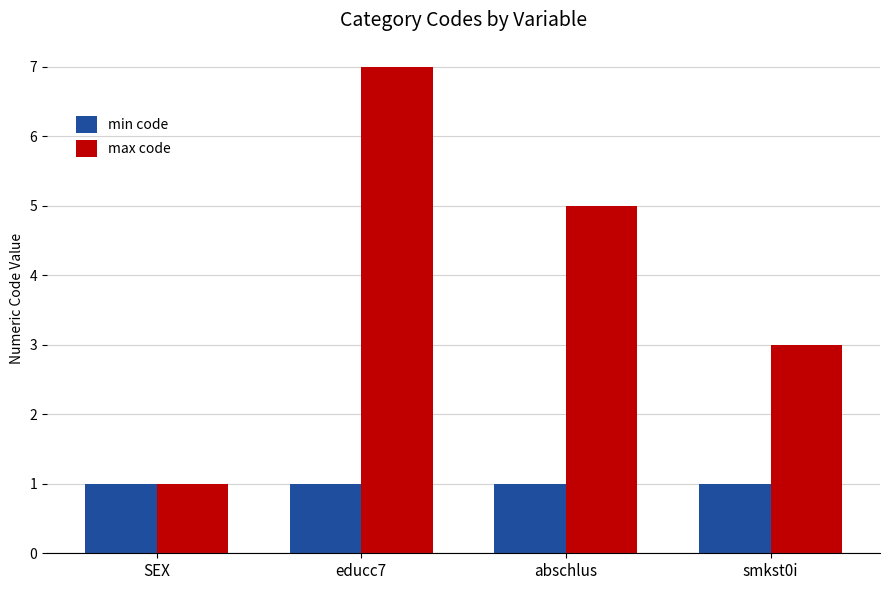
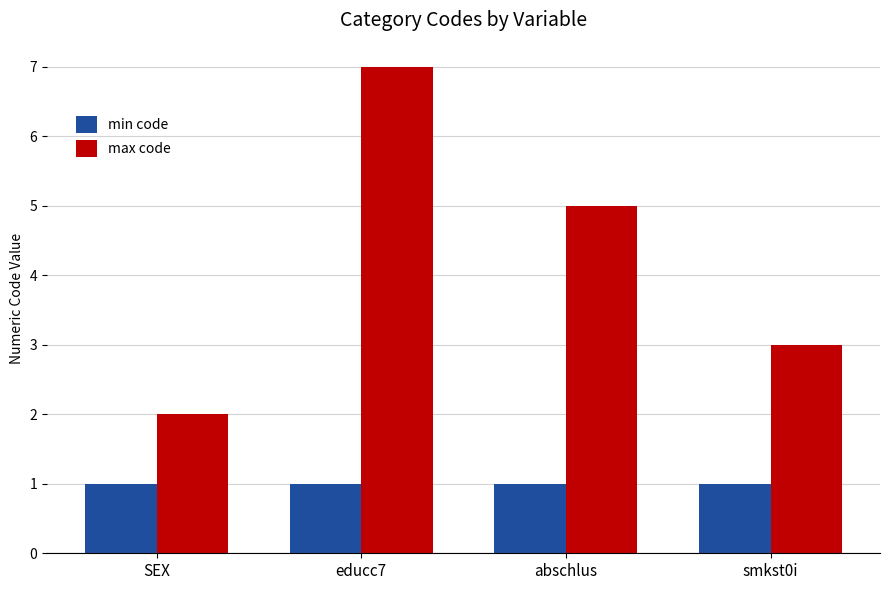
  {
    "min code": {
      "SEX": 1,
      "educc7": 1,
      "abschlus": 1,
      "smkst0i": 1
    },
    "max code": {
-     "SEX": 1,
+     "SEX": 2,
      "educc7": 7,
      "abschlus": 5,
      "smkst0i": 3
    }
  }
